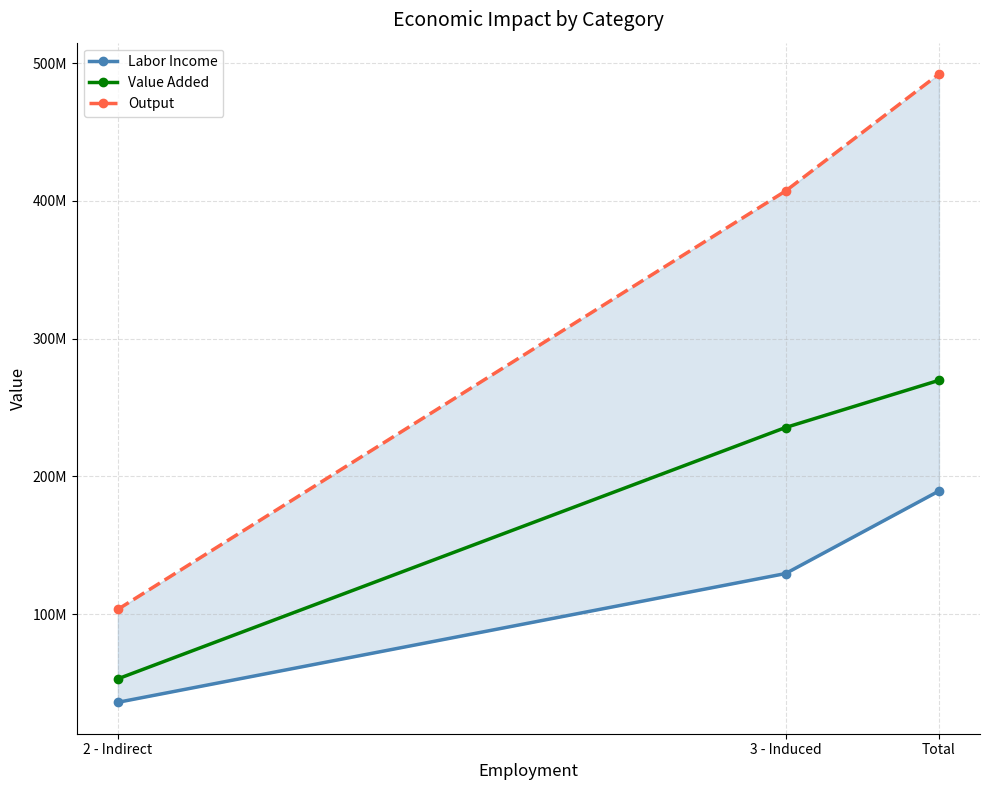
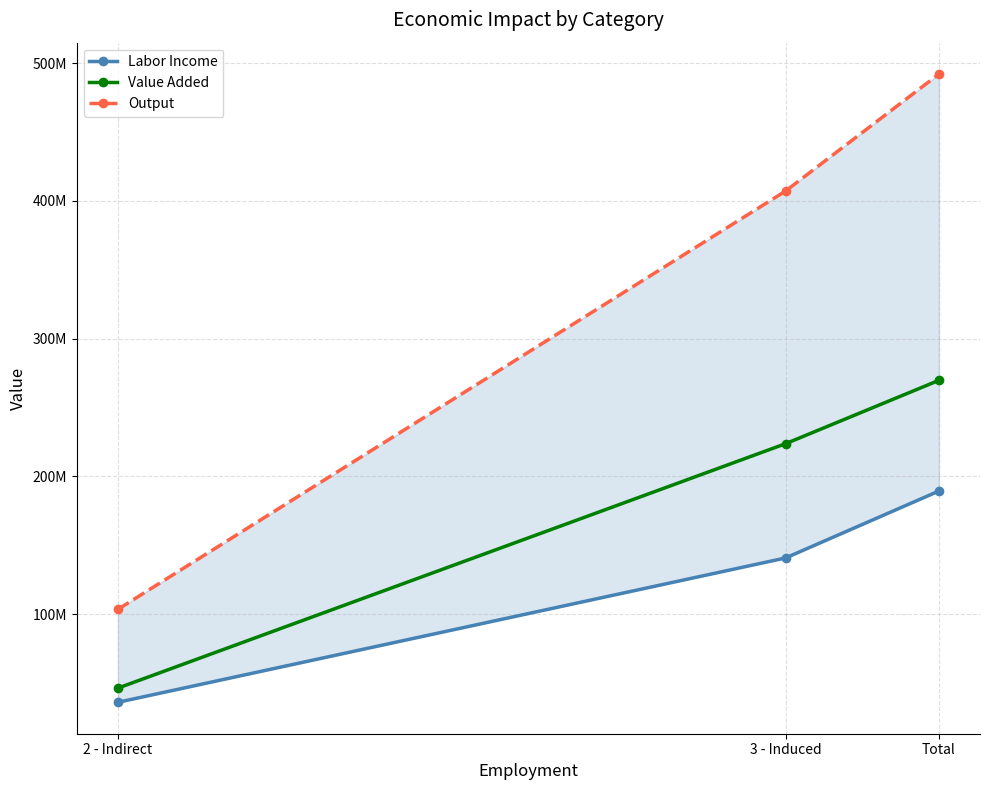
  {
    "Labor Income": {
      "2 - Indirect": 36000000,
-     "3 - Induced": 129000000,
+     "3 - Induced": 141000000,
      "Total": 189000000
    },
    "Value Added": {
-     "2 - Indirect": 53000000,
-     "3 - Induced": 235000000,
+     "2 - Indirect": 46000000,
+     "3 - Induced": 224000000,
      "Total": 270000000
    },
    "Output": {
      "2 - Indirect": 103000000,
      "3 - Induced": 407000000,
      "Total": 492000000
    }
  }
